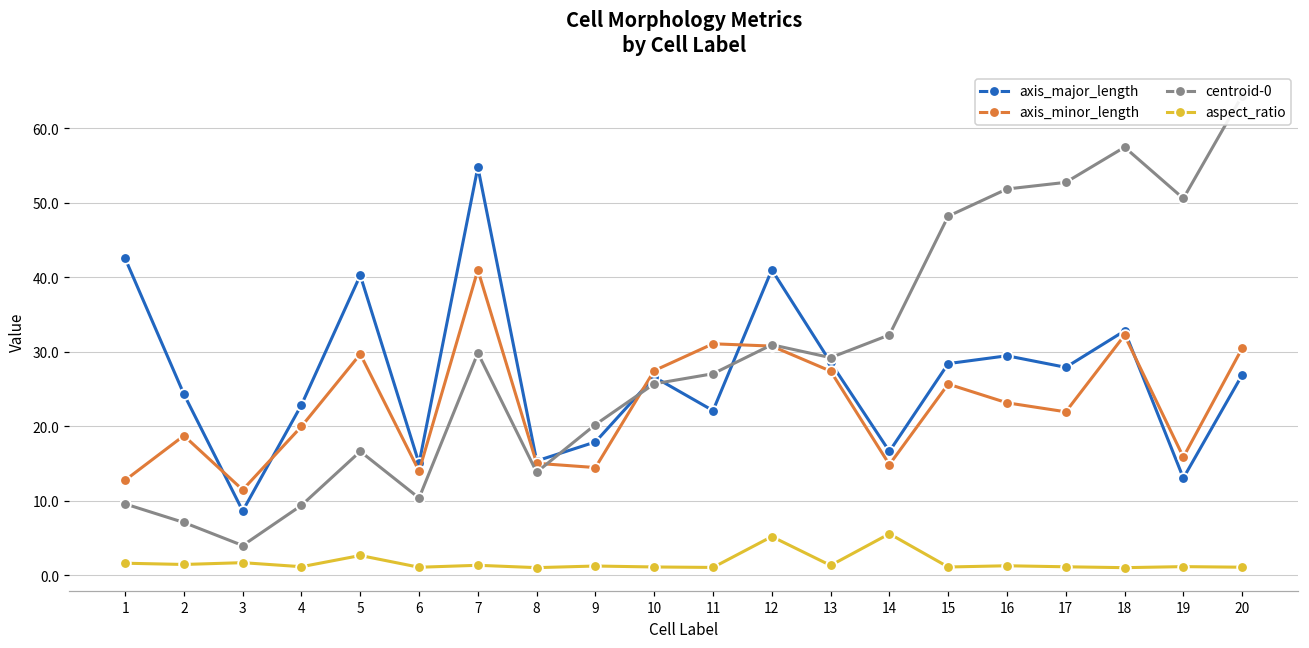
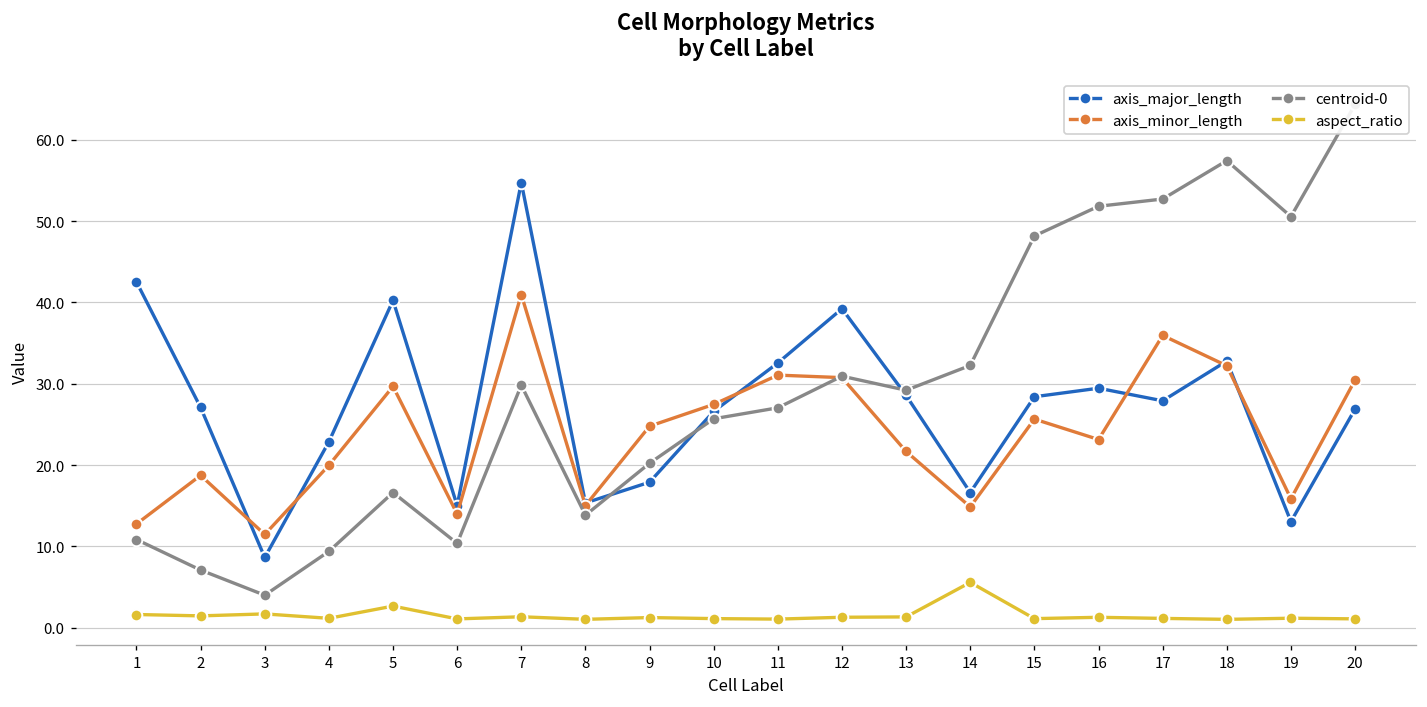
  {
    "axis_major_length": {
      "1": 43,
-     "2": 24,
+     "2": 27,
      "3": 9,
      "4": 23,
      "5": 40,
      "6": 15,
      "7": 55,
      "9": 18,
      "10": 27,
-     "11": 22,
-     "12": 41,
+     "11": 33,
+     "12": 39,
      "13": 29,
      "14": 17,
      "15": 28,
      "16": 29,
      "17": 28,
      "18": 33,
      "19": 13,
      "20": 27
    },
    "axis_minor_length": {
      "1": 13,
      "2": 19,
      "3": 11,
      "4": 20,
      "5": 30,
      "6": 14,
      "7": 41,
-     "9": 14,
+     "9": 25,
      "10": 27,
      "11": 31,
-     "13": 27,
+     "13": 22,
      "14": 15,
      "15": 26,
      "16": 23,
-     "17": 22,
+     "17": 36,
      "18": 32,
      "19": 16,
      "20": 30
    },
    "centroid-0": {
-     "1": 10,
+     "1": 11,
      "2": 7,
      "3": 4,
      "4": 9,
      "5": 17,
      "6": 10,
      "7": 30,
      "8": 14,
      "9": 20,
      "10": 26,
      "11": 27,
      "13": 29,
      "14": 32,
      "15": 48,
      "16": 52,
      "17": 53,
      "18": 57,
      "19": 51
    },
    "aspect_ratio": {
      "1": 2,
      "2": 1,
      "3": 2,
      "4": 1,
      "5": 3,
      "6": 1,
      "7": 1,
      "8": 1,
      "9": 1,
      "10": 1,
      "11": 1,
-     "12": 5,
+     "12": 1,
      "13": 1,
      "14": 6,
      "15": 1,
      "16": 1,
      "17": 1,
      "18": 1,
      "19": 1,
      "20": 1
    }
  }
